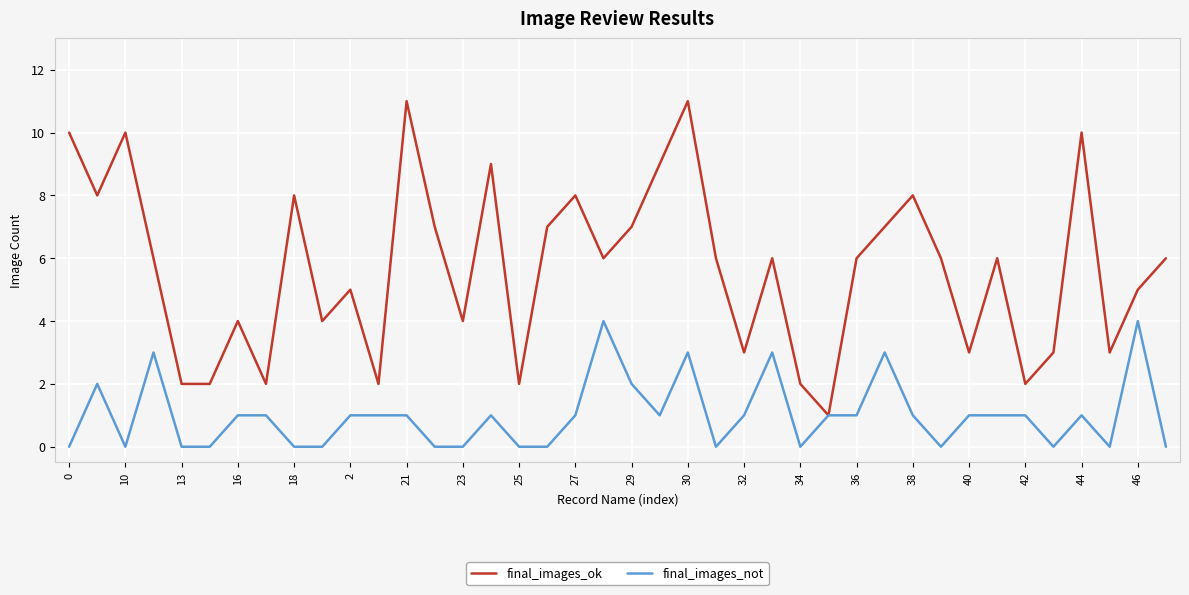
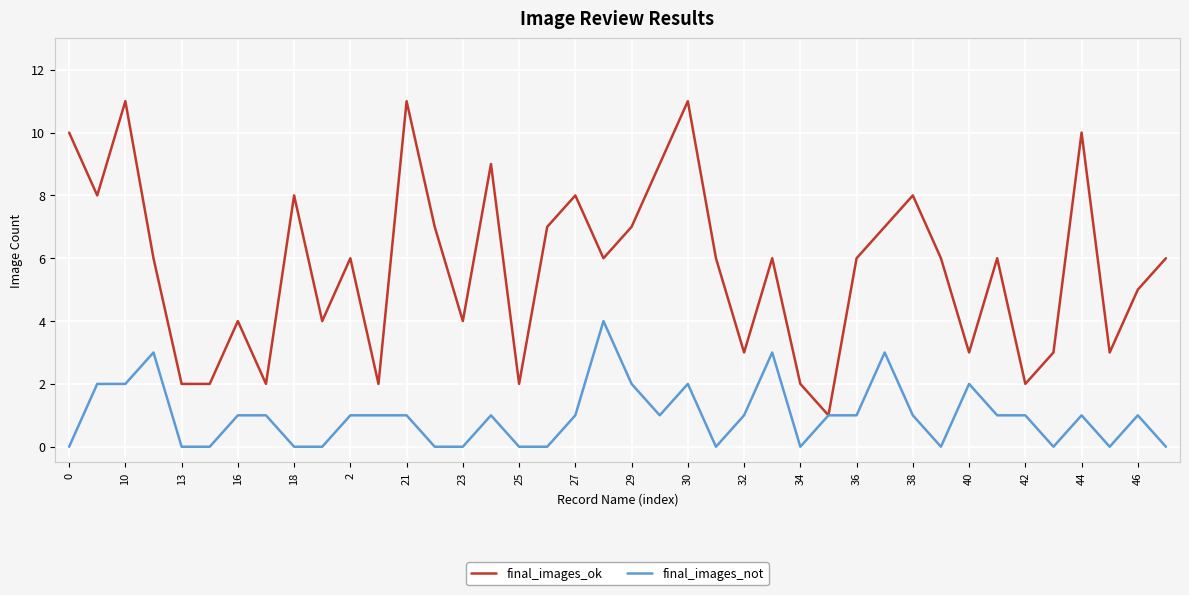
  {
    "final_images_ok": {
      "0": 10,
-     "10": 10,
+     "10": 11,
      "16": 4,
      "18": 8,
-     "2": 5,
+     "2": 6,
      "30": 11,
      "32": 3,
      "34": 2,
      "36": 6,
      "38": 8,
      "40": 3,
      "42": 2,
      "44": 10,
      "46": 5
    },
    "final_images_not": {
      "0": 0,
-     "10": 0,
+     "10": 2,
      "16": 1,
      "18": 0,
      "2": 1,
-     "30": 3,
+     "30": 2,
      "32": 1,
      "34": 0,
      "36": 1,
      "38": 1,
-     "40": 1,
+     "40": 2,
      "42": 1,
      "44": 1,
-     "46": 4
+     "46": 1
    }
  }
